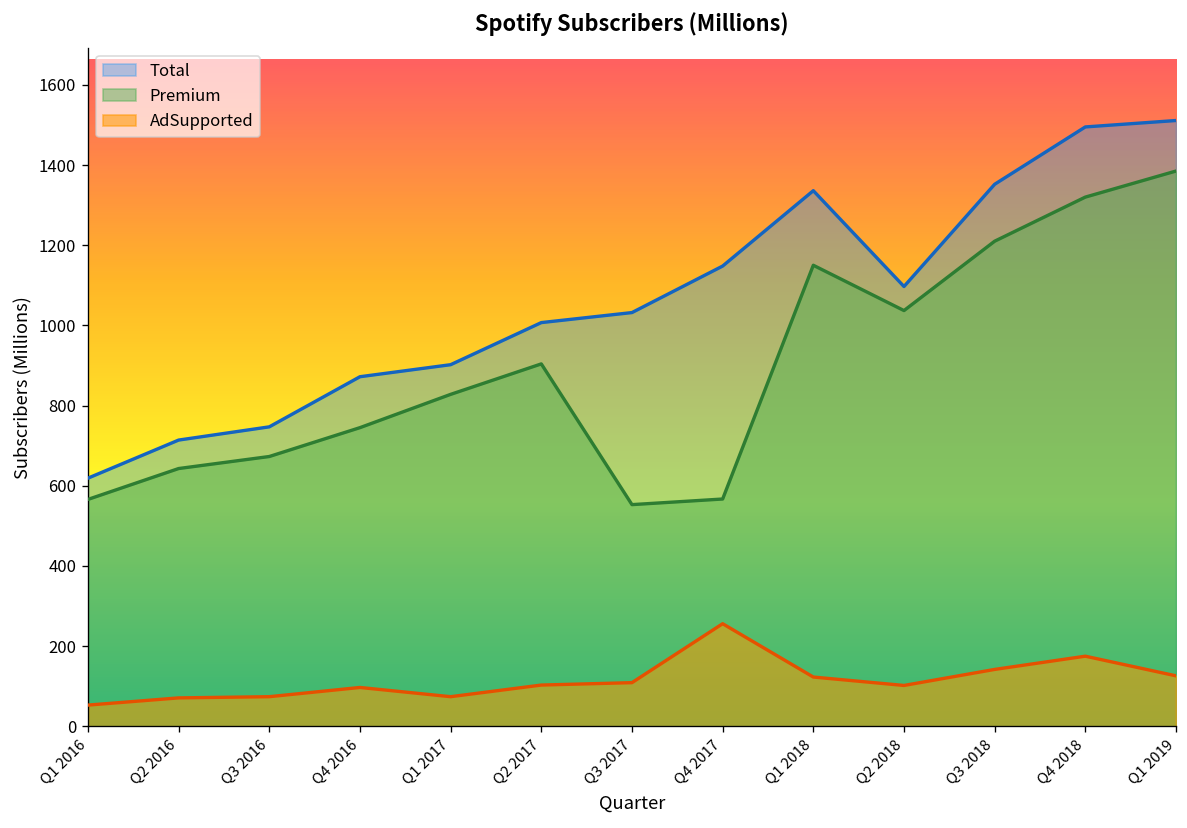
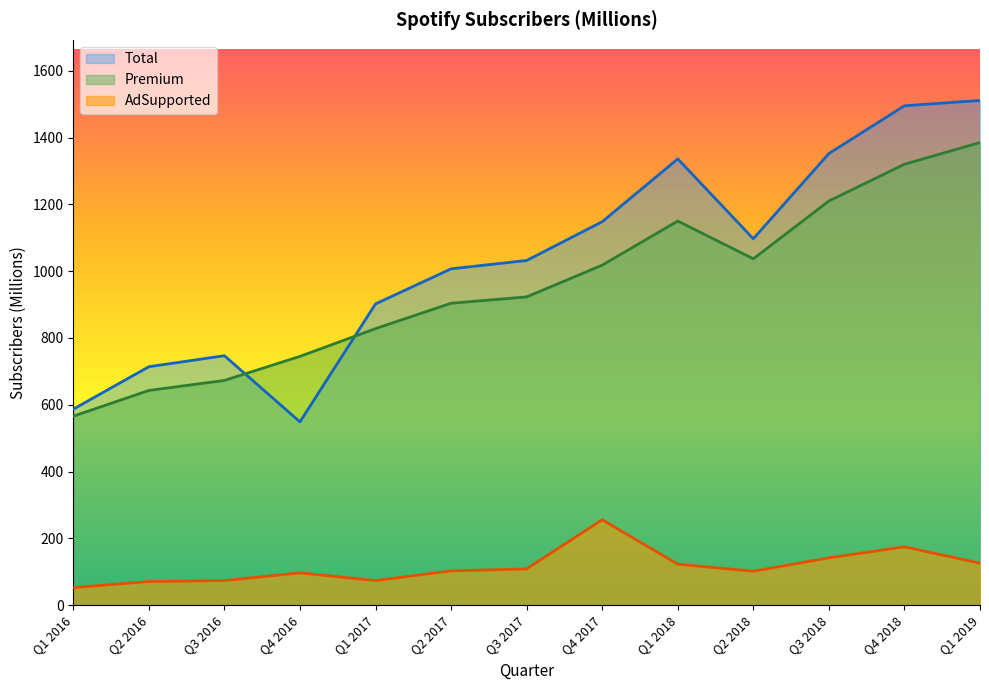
  {
    "Total": {
-     "Q1 2016": 620,
+     "Q1 2016": 590,
      "Q2 2016": 710,
      "Q3 2016": 750,
-     "Q4 2016": 870,
+     "Q4 2016": 550,
      "Q1 2017": 900,
      "Q2 2017": 1010,
      "Q3 2017": 1030,
      "Q4 2017": 1150,
      "Q1 2018": 1340,
      "Q2 2018": 1100,
      "Q3 2018": 1350,
      "Q4 2018": 1500,
      "Q1 2019": 1510
    },
    "Premium": {
      "Q1 2016": 570,
      "Q2 2016": 640,
      "Q3 2016": 670,
      "Q4 2016": 750,
      "Q1 2017": 830,
      "Q2 2017": 900,
-     "Q3 2017": 550,
-     "Q4 2017": 570,
+     "Q3 2017": 920,
+     "Q4 2017": 1020,
      "Q1 2018": 1150,
      "Q2 2018": 1040,
      "Q3 2018": 1210,
      "Q4 2018": 1320,
      "Q1 2019": 1390
    },
    "AdSupported": {
      "Q1 2016": 50,
      "Q2 2016": 70,
      "Q3 2016": 70,
      "Q4 2016": 100,
      "Q1 2017": 70,
      "Q2 2017": 100,
      "Q3 2017": 110,
      "Q4 2017": 260,
      "Q1 2018": 120,
      "Q2 2018": 100,
      "Q3 2018": 140,
      "Q4 2018": 180,
      "Q1 2019": 130
    }
  }
